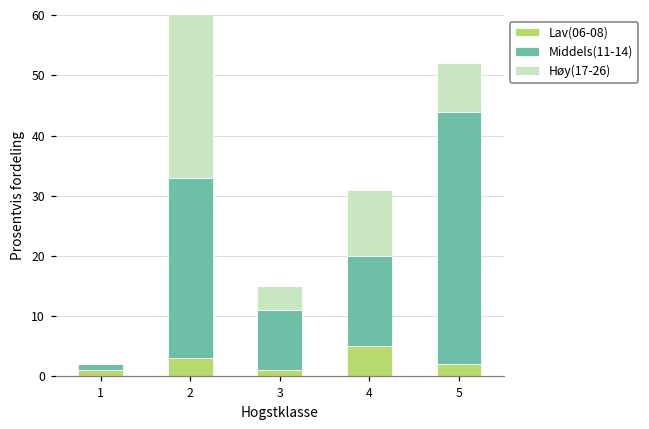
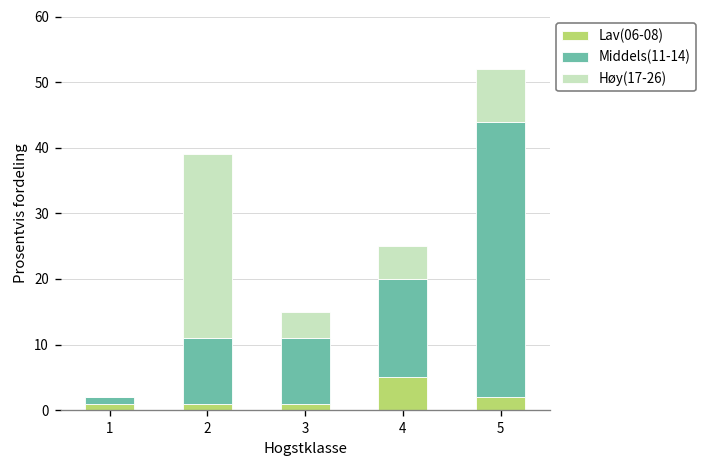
  {
    "Lav(06-08)": {
      "1": 1,
-     "2": 3,
+     "2": 1,
      "3": 1,
      "4": 5,
      "5": 2
    },
    "Middels(11-14)": {
      "1": 1,
-     "2": 30,
+     "2": 10,
      "3": 10,
      "4": 15,
      "5": 42
    },
    "Høy(17-26)": {
      "1": 0,
      "3": 4,
-     "4": 11,
+     "4": 5,
      "5": 8
    }
  }
